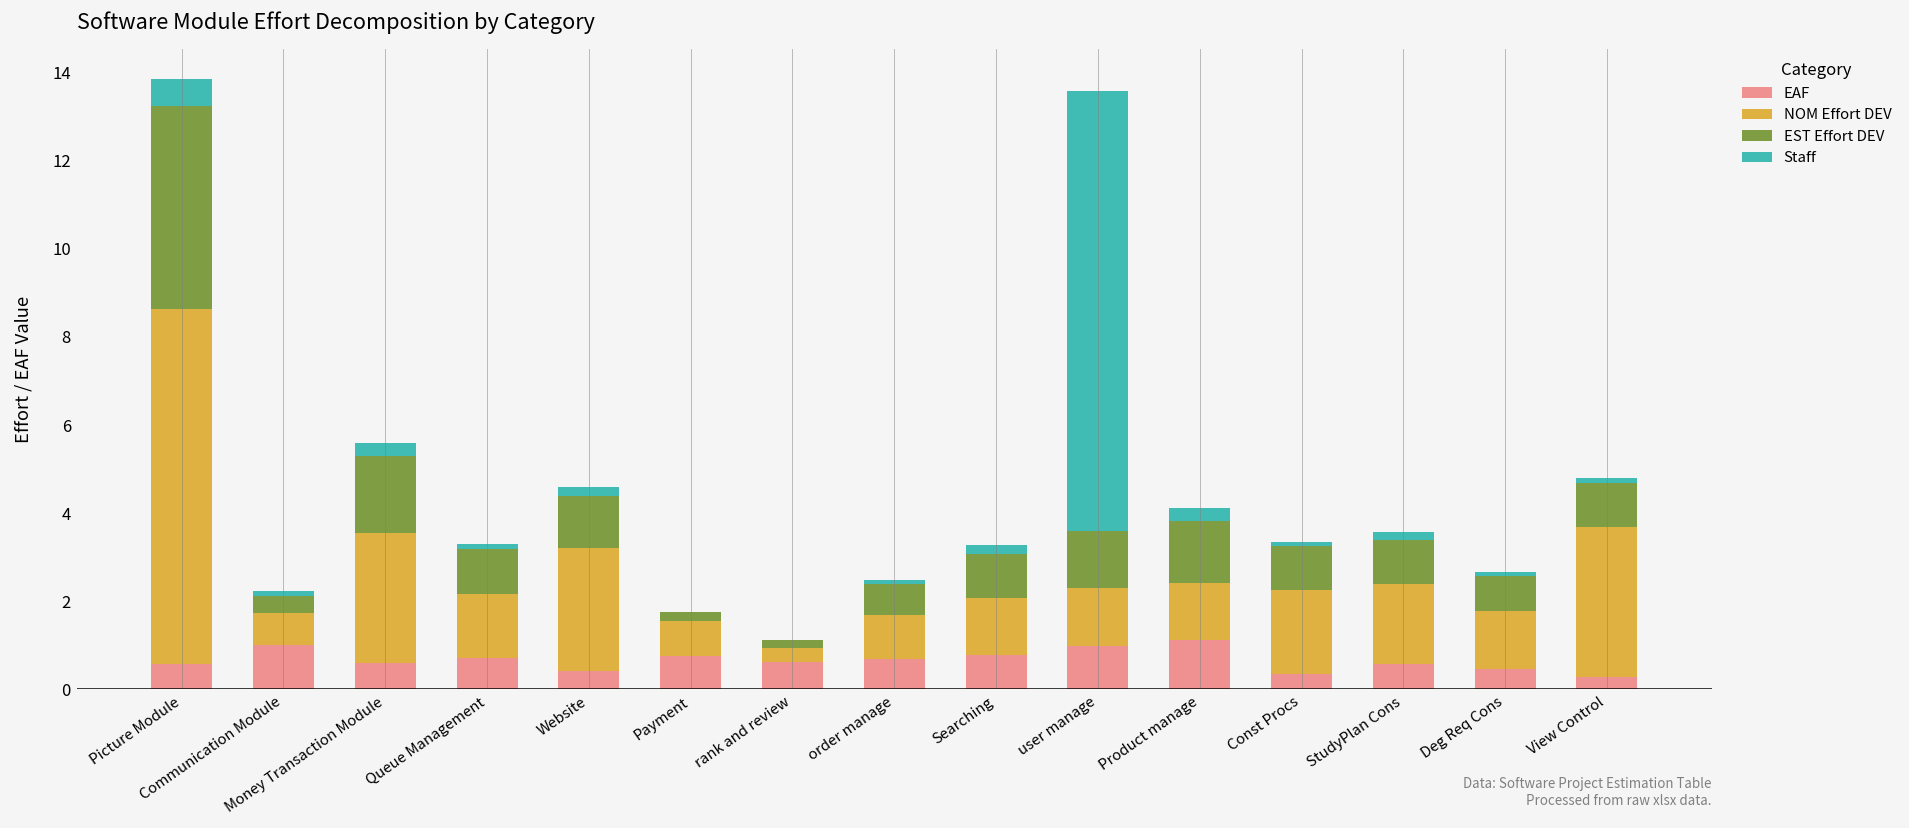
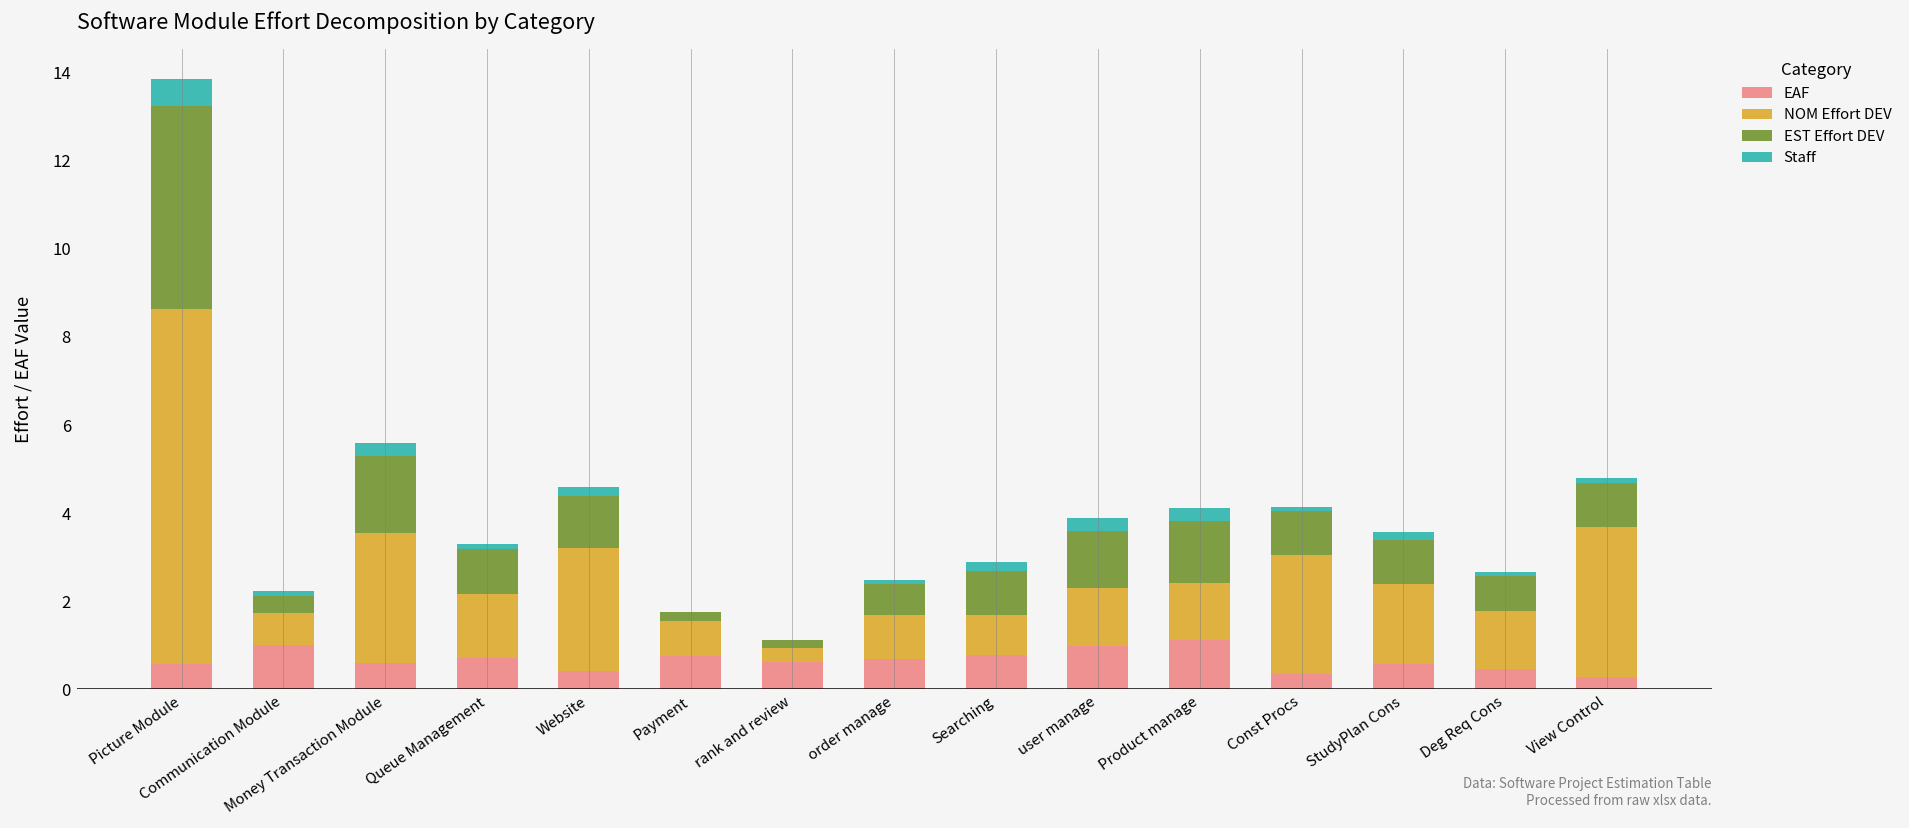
  {
    "EAF": {
      "Picture Module": 0.6,
      "Communication Module": 1.0,
      "Money Transaction Module": 0.6,
      "Queue Management": 0.7,
      "Website": 0.4,
      "Payment": 0.8,
      "rank and review": 0.6,
      "order manage": 0.7,
      "Searching": 0.8,
      "user manage": 1.0,
      "Product manage": 1.1,
      "Const Procs": 0.4,
      "StudyPlan Cons": 0.6,
      "Deg Req Cons": 0.5,
      "View Control": 0.3
    },
    "NOM Effort DEV": {
      "Picture Module": 8.1,
      "Communication Module": 0.7,
      "Money Transaction Module": 2.9,
      "Queue Management": 1.5,
      "Website": 2.8,
      "Payment": 0.8,
      "rank and review": 0.3,
      "order manage": 1.0,
-     "Searching": 1.3,
+     "Searching": 0.9,
      "user manage": 1.3,
      "Product manage": 1.3,
-     "Const Procs": 1.9,
+     "Const Procs": 2.7,
      "StudyPlan Cons": 1.8,
      "Deg Req Cons": 1.3,
      "View Control": 3.4
    },
    "EST Effort DEV": {
      "Picture Module": 4.6,
      "Communication Module": 0.4,
      "Money Transaction Module": 1.8,
      "Queue Management": 1.0,
      "Website": 1.2,
      "Payment": 0.2,
      "rank and review": 0.2,
      "order manage": 0.7,
      "Searching": 1.0,
      "user manage": 1.3,
      "Product manage": 1.4,
      "Const Procs": 1.0,
      "StudyPlan Cons": 1.0,
      "Deg Req Cons": 0.8,
      "View Control": 1.0
    },
    "Staff": {
      "Picture Module": 0.6,
      "Communication Module": 0.1,
      "Money Transaction Module": 0.3,
      "Queue Management": 0.1,
      "Website": 0.2,
      "Payment": 0.0,
      "rank and review": 0.0,
      "order manage": 0.1,
      "Searching": 0.2,
-     "user manage": 10.0,
+     "user manage": 0.3,
      "Product manage": 0.3,
      "Const Procs": 0.1,
      "StudyPlan Cons": 0.2,
      "Deg Req Cons": 0.1,
      "View Control": 0.1
    }
  }
